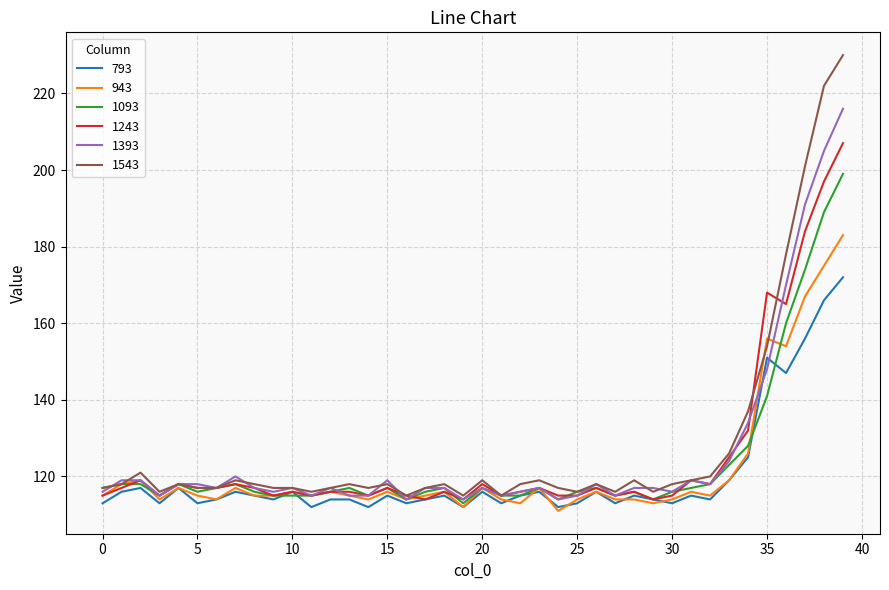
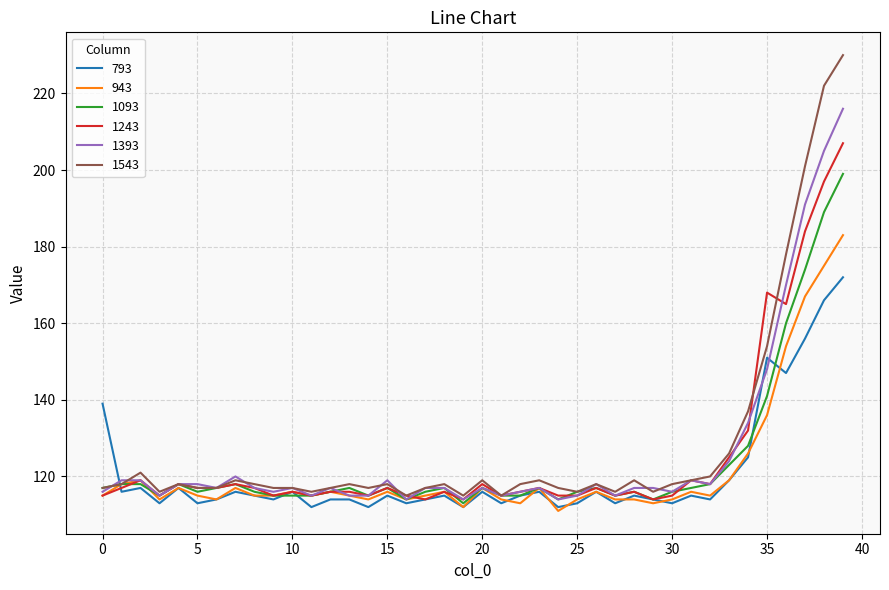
  {
    "793": {
-     "0": 113,
+     "0": 139,
      "5": 113,
      "15": 115,
      "20": 116,
      "25": 113,
      "30": 113,
      "35": 151
    },
    "943": {
      "5": 115,
      "15": 116,
      "25": 114,
      "30": 114,
-     "35": 156
+     "35": 136
    },
    "1093": {
      "5": 116,
      "10": 115,
      "35": 141
    },
    "1243": {
      "20": 118,
      "30": 115,
      "35": 168
    },
    "1393": {
      "0": 116,
      "5": 118,
      "15": 119,
      "35": 148
    },
    "1543": {
      "15": 118,
      "20": 119,
      "30": 118,
      "35": 154
    }
  }
